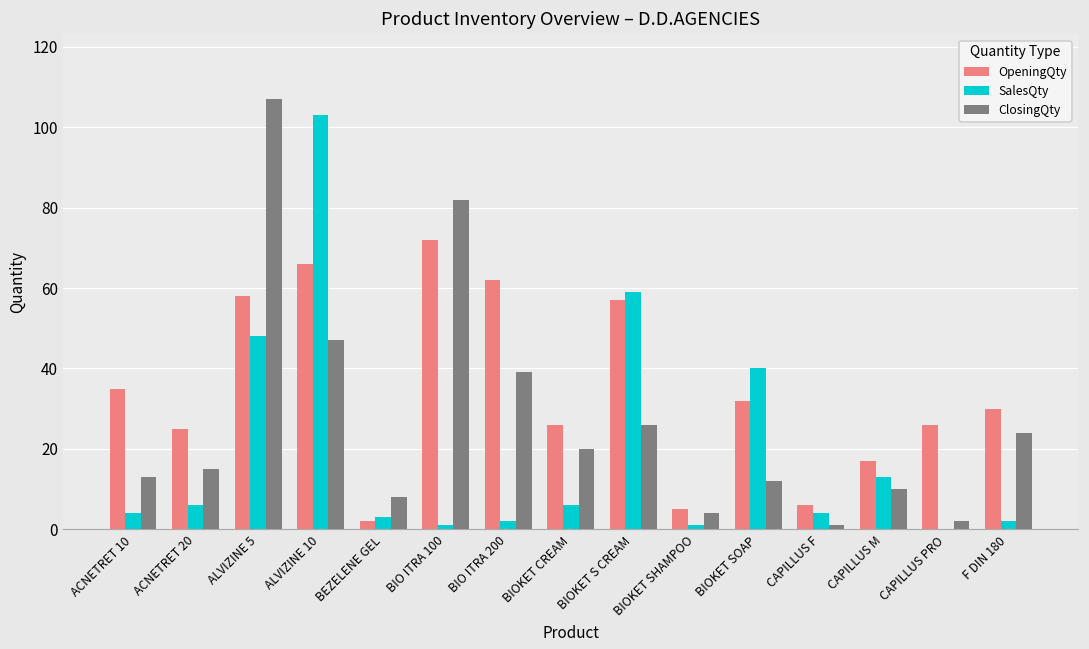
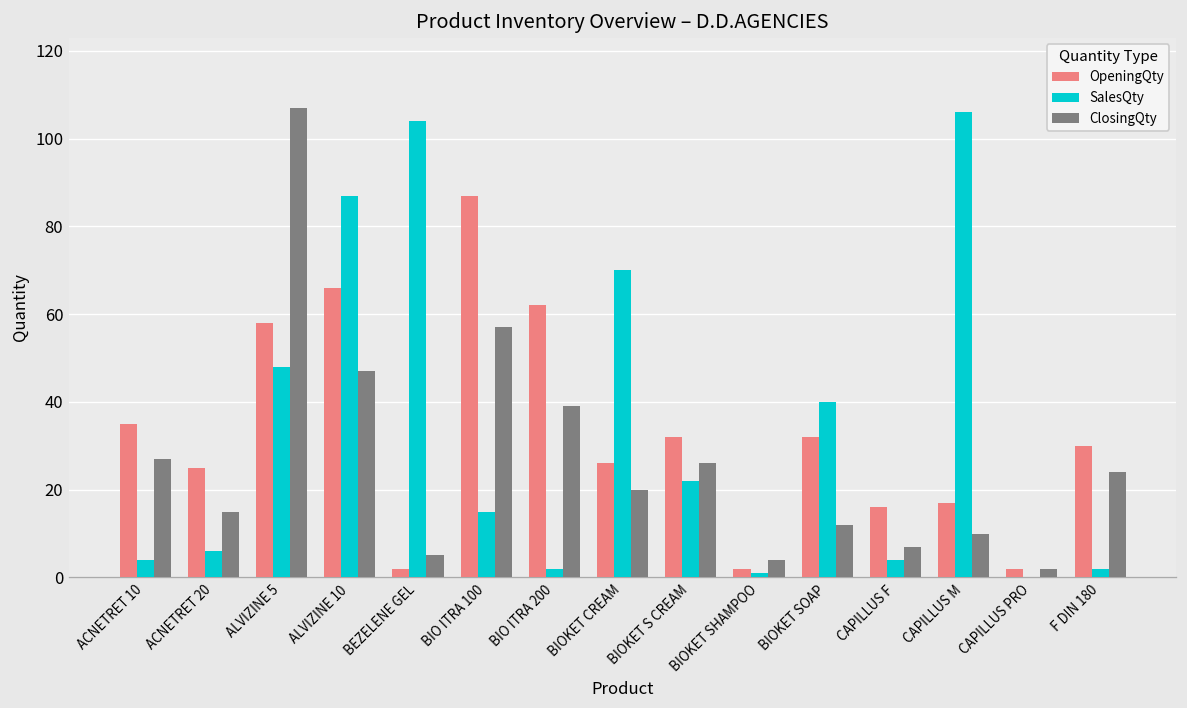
  {
    "OpeningQty": {
      "ACNETRET 10": 35,
      "ACNETRET 20": 25,
      "ALVIZINE 5": 58,
      "ALVIZINE 10": 66,
      "BEZELENE GEL": 2,
-     "BIO ITRA 100": 72,
+     "BIO ITRA 100": 87,
      "BIO ITRA 200": 62,
      "BIOKET CREAM": 26,
-     "BIOKET S CREAM": 57,
-     "BIOKET SHAMPOO": 5,
+     "BIOKET S CREAM": 32,
+     "BIOKET SHAMPOO": 2,
      "BIOKET SOAP": 32,
-     "CAPILLUS F": 6,
+     "CAPILLUS F": 16,
      "CAPILLUS M": 17,
-     "CAPILLUS PRO": 26,
+     "CAPILLUS PRO": 2,
      "F DIN 180": 30
    },
    "SalesQty": {
      "ACNETRET 10": 4,
      "ACNETRET 20": 6,
      "ALVIZINE 5": 48,
-     "ALVIZINE 10": 103,
-     "BEZELENE GEL": 3,
-     "BIO ITRA 100": 1,
+     "ALVIZINE 10": 87,
+     "BEZELENE GEL": 104,
+     "BIO ITRA 100": 15,
      "BIO ITRA 200": 2,
-     "BIOKET CREAM": 6,
-     "BIOKET S CREAM": 59,
+     "BIOKET CREAM": 70,
+     "BIOKET S CREAM": 22,
      "BIOKET SHAMPOO": 1,
      "BIOKET SOAP": 40,
      "CAPILLUS F": 4,
-     "CAPILLUS M": 13,
+     "CAPILLUS M": 106,
      "CAPILLUS PRO": 0,
      "F DIN 180": 2
    },
    "ClosingQty": {
-     "ACNETRET 10": 13,
+     "ACNETRET 10": 27,
      "ACNETRET 20": 15,
      "ALVIZINE 5": 107,
      "ALVIZINE 10": 47,
-     "BEZELENE GEL": 8,
-     "BIO ITRA 100": 82,
+     "BEZELENE GEL": 5,
+     "BIO ITRA 100": 57,
      "BIO ITRA 200": 39,
      "BIOKET CREAM": 20,
      "BIOKET S CREAM": 26,
      "BIOKET SHAMPOO": 4,
      "BIOKET SOAP": 12,
-     "CAPILLUS F": 1,
+     "CAPILLUS F": 7,
      "CAPILLUS M": 10,
      "CAPILLUS PRO": 2,
      "F DIN 180": 24
    }
  }
